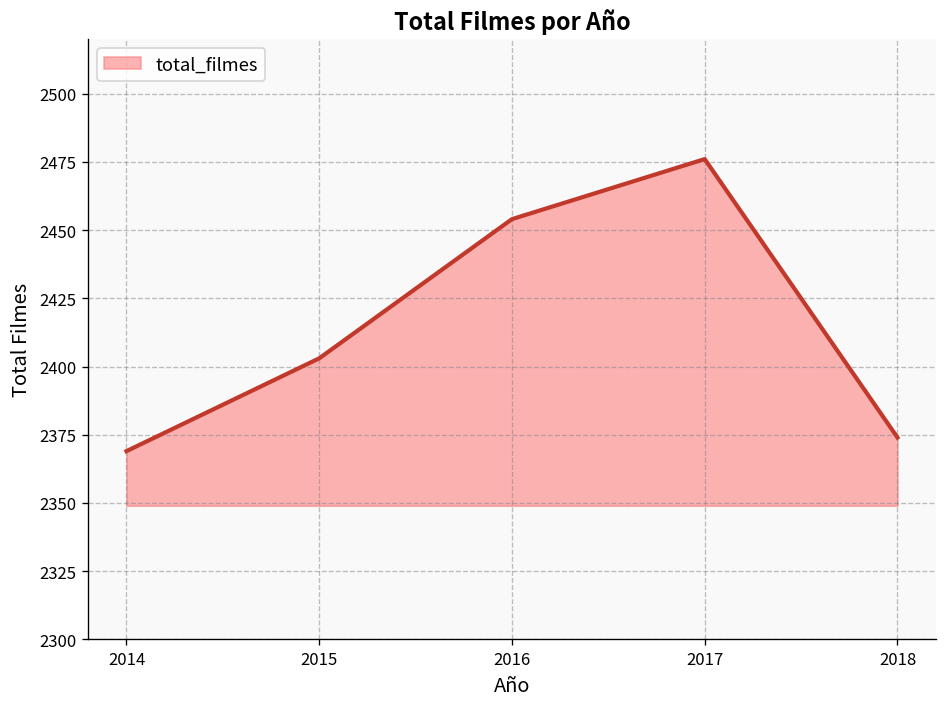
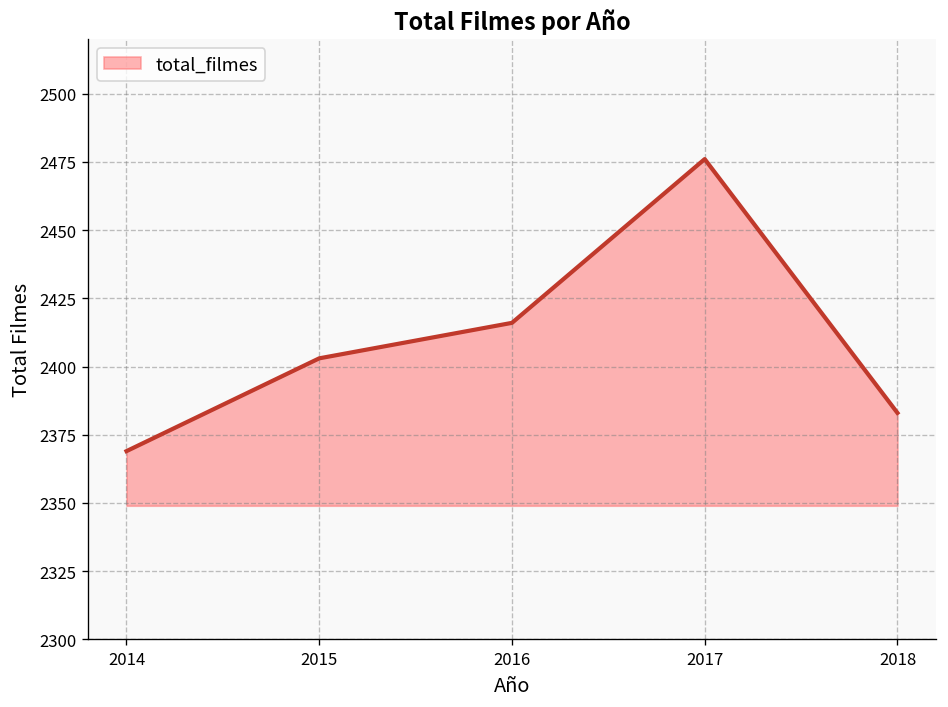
  {
    "2014": 2369,
    "2015": 2403,
-   "2016": 2454,
+   "2016": 2416,
    "2017": 2476,
-   "2018": 2374
+   "2018": 2383
  }
